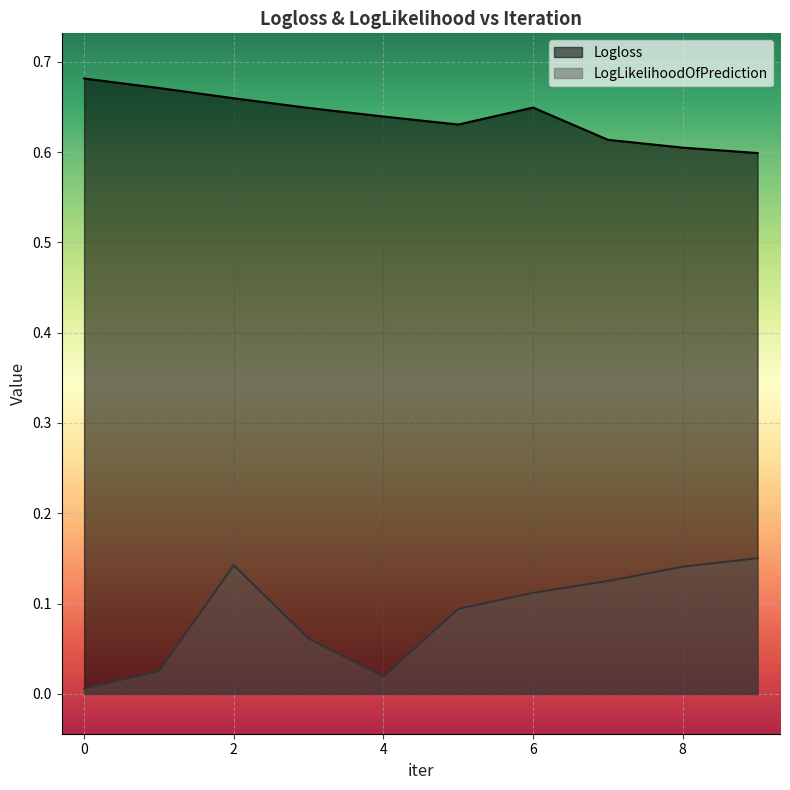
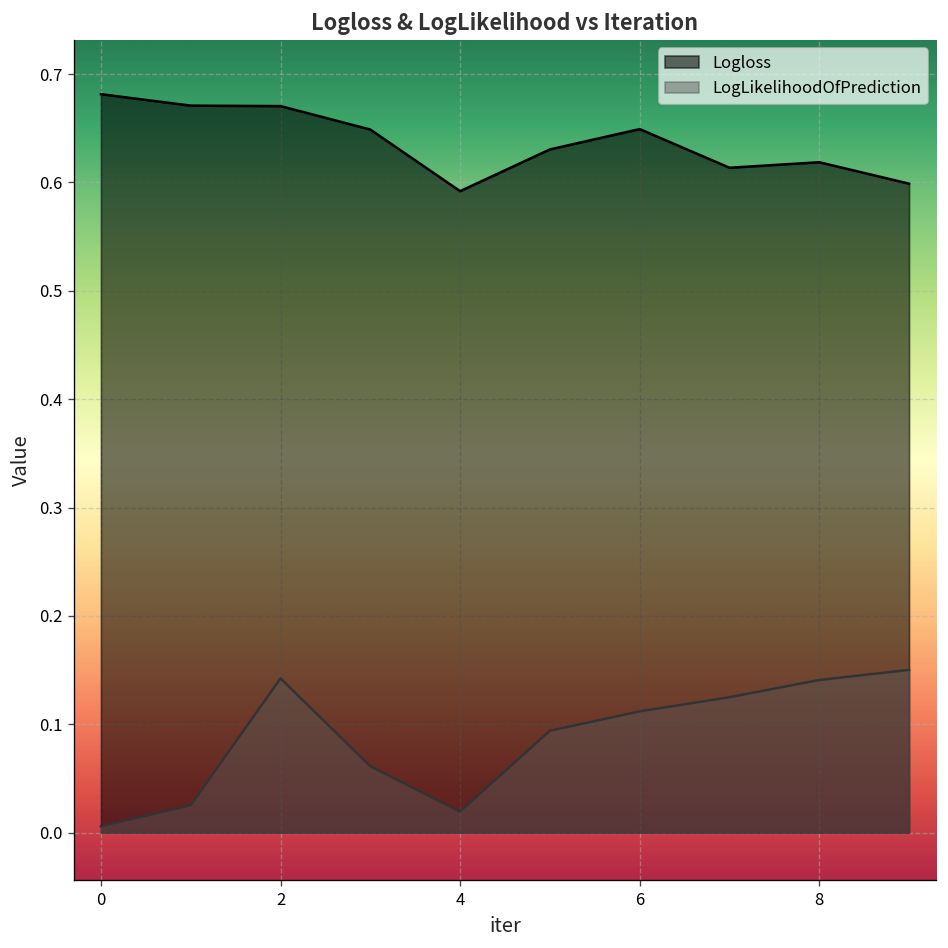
  {
    "Logloss": {
      "0": 0.68,
-     "2": 0.66,
-     "4": 0.64,
+     "2": 0.67,
+     "4": 0.59,
      "6": 0.65,
-     "8": 0.60
+     "8": 0.62
    },
    "LogLikelihoodOfPrediction": {
      "0": 0.01,
      "2": 0.14,
      "4": 0.02,
      "6": 0.11,
      "8": 0.14
    }
  }
